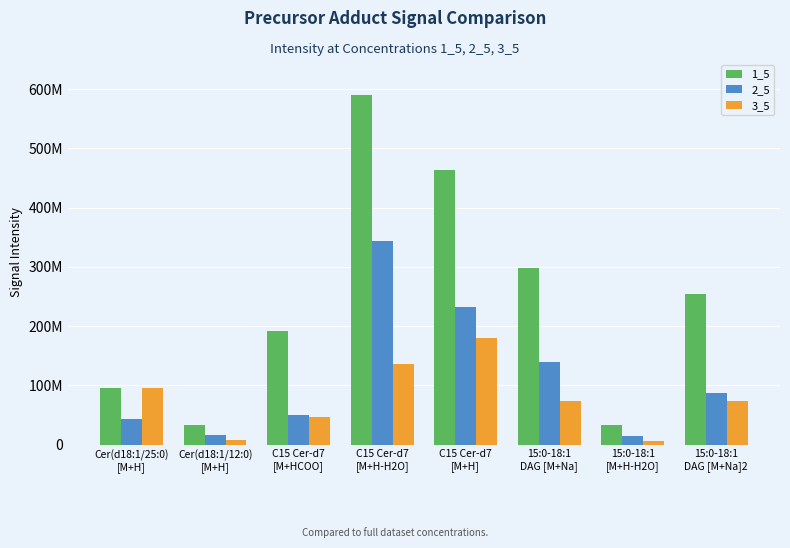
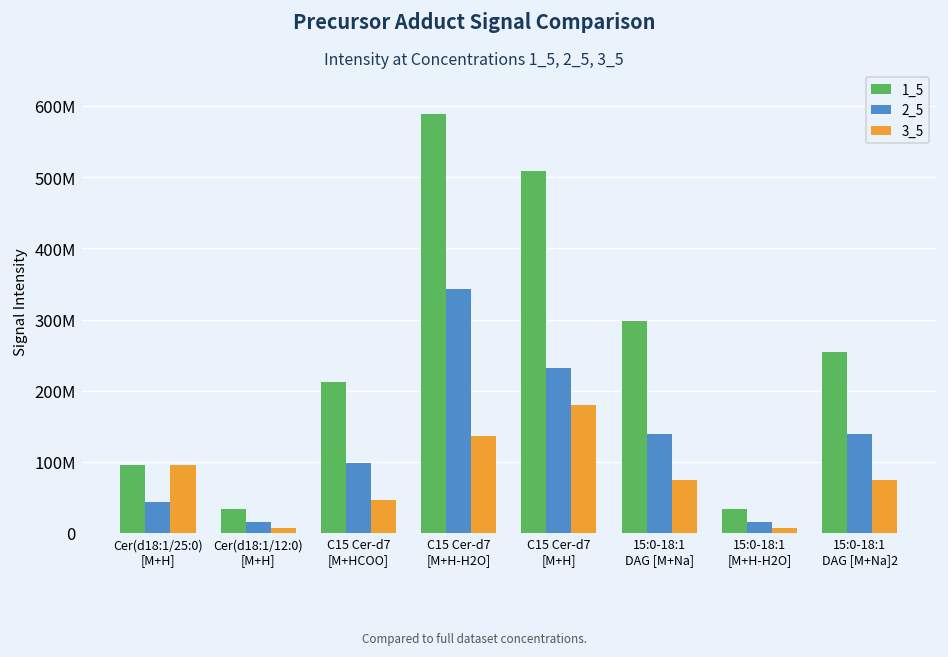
  {
    "1_5": {
      "Cer(d18:1/25:0) [M+H]": 90000000,
      "Cer(d18:1/12:0) [M+H]": 30000000,
-     "C15 Cer-d7 [M+HCOO]": 190000000,
+     "C15 Cer-d7 [M+HCOO]": 210000000,
      "C15 Cer-d7 [M+H-H2O]": 590000000,
-     "C15 Cer-d7 [M+H]": 460000000,
+     "C15 Cer-d7 [M+H]": 510000000,
      "15:0-18:1 DAG [M+Na]": 300000000,
      "15:0-18:1 [M+H-H2O]": 30000000,
      "15:0-18:1 DAG [M+Na]2": 250000000
    },
    "2_5": {
      "Cer(d18:1/25:0) [M+H]": 40000000,
      "Cer(d18:1/12:0) [M+H]": 20000000,
-     "C15 Cer-d7 [M+HCOO]": 50000000,
+     "C15 Cer-d7 [M+HCOO]": 100000000,
      "C15 Cer-d7 [M+H-H2O]": 340000000,
      "C15 Cer-d7 [M+H]": 230000000,
      "15:0-18:1 DAG [M+Na]": 140000000,
      "15:0-18:1 [M+H-H2O]": 10000000,
-     "15:0-18:1 DAG [M+Na]2": 90000000
+     "15:0-18:1 DAG [M+Na]2": 140000000
    },
    "3_5": {
      "Cer(d18:1/25:0) [M+H]": 90000000,
      "Cer(d18:1/12:0) [M+H]": 10000000,
      "C15 Cer-d7 [M+HCOO]": 50000000,
      "C15 Cer-d7 [M+H-H2O]": 140000000,
      "C15 Cer-d7 [M+H]": 180000000,
      "15:0-18:1 DAG [M+Na]": 70000000,
      "15:0-18:1 [M+H-H2O]": 10000000,
      "15:0-18:1 DAG [M+Na]2": 70000000
    }
  }
